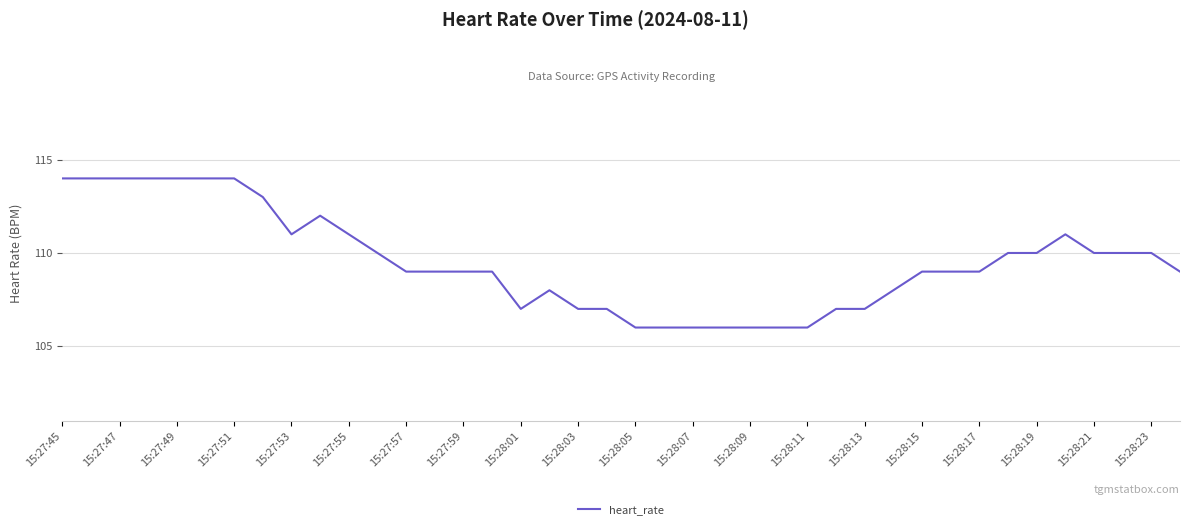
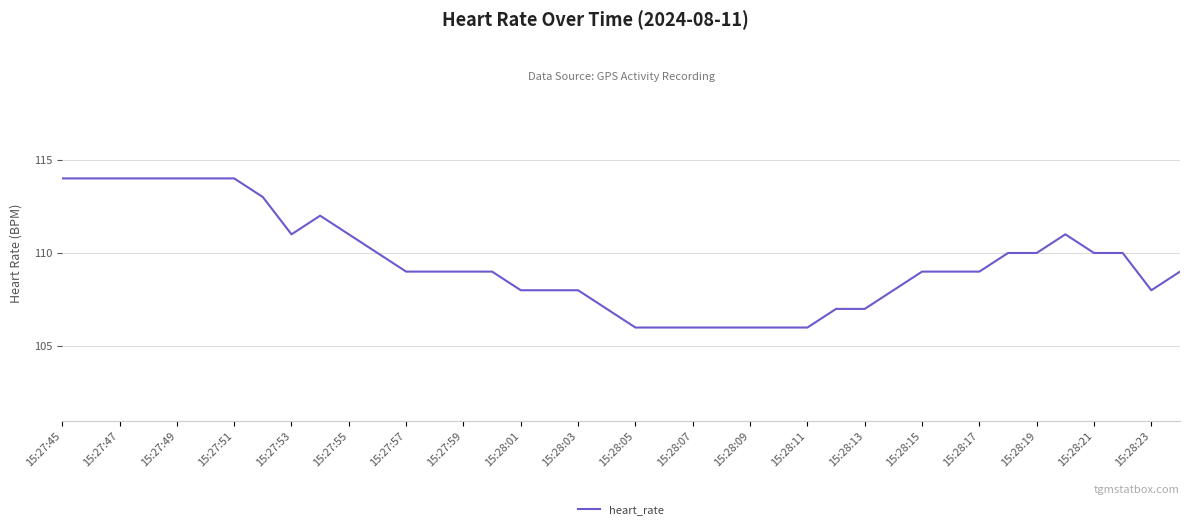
  {
    "15:27:45": 114,
    "15:27:47": 114,
    "15:27:49": 114,
    "15:27:51": 114,
    "15:27:53": 111,
    "15:27:55": 111,
    "15:27:57": 109,
    "15:27:59": 109,
-   "15:28:01": 107,
-   "15:28:03": 107,
+   "15:28:01": 108,
+   "15:28:03": 108,
    "15:28:05": 106,
    "15:28:07": 106,
    "15:28:09": 106,
    "15:28:11": 106,
    "15:28:13": 107,
    "15:28:15": 109,
    "15:28:17": 109,
    "15:28:19": 110,
    "15:28:21": 110,
-   "15:28:23": 110
+   "15:28:23": 108
  }
